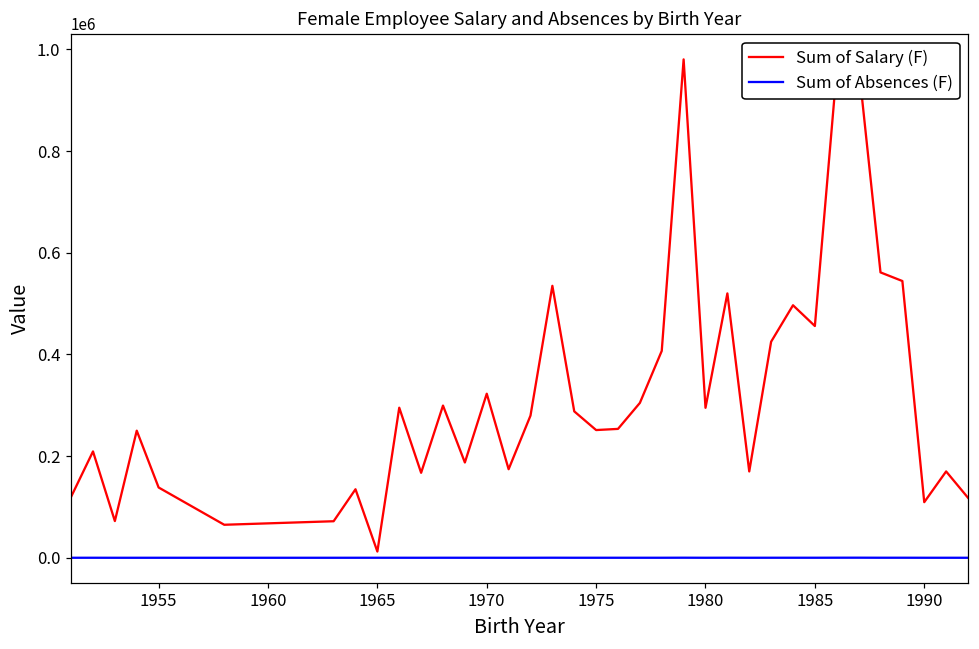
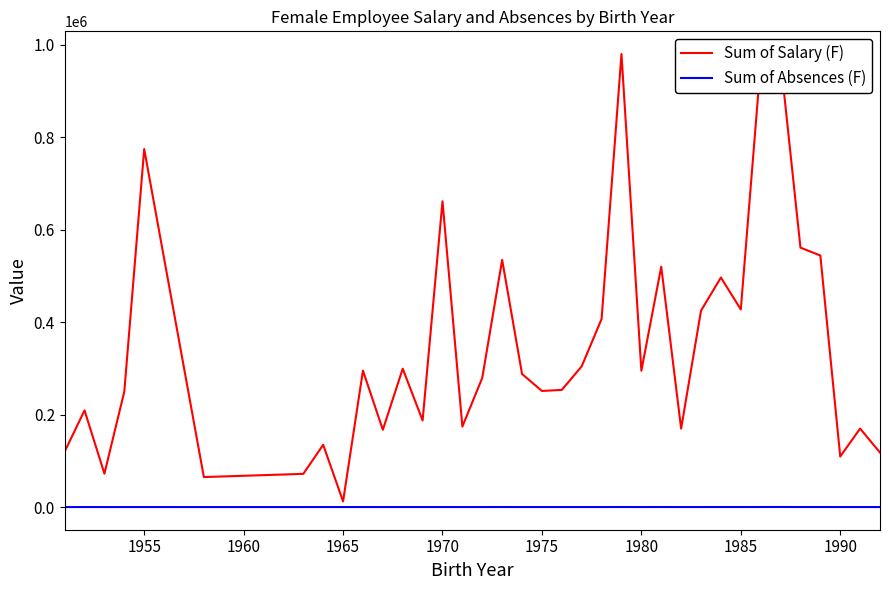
  {
    "Sum of Salary (F)": {
-     "1955": 140000,
+     "1955": 770000,
      "1965": 10000,
-     "1970": 320000,
+     "1970": 660000,
      "1975": 250000,
      "1980": 290000,
-     "1985": 460000,
+     "1985": 430000,
      "1990": 110000
    },
    "Sum of Absences (F)": {
      "1955": 0,
      "1965": 0,
      "1970": 0,
      "1975": 0,
      "1980": 0,
      "1985": 0,
      "1990": 0
    }
  }
